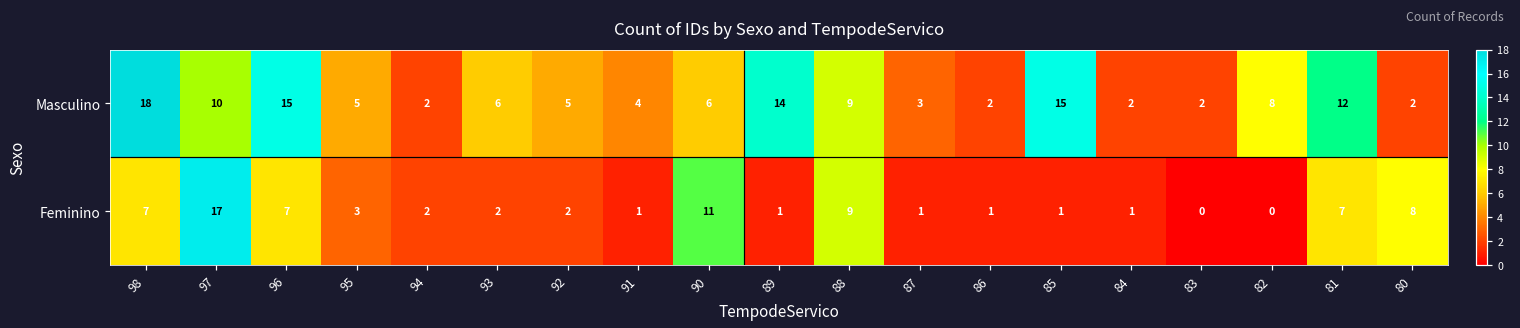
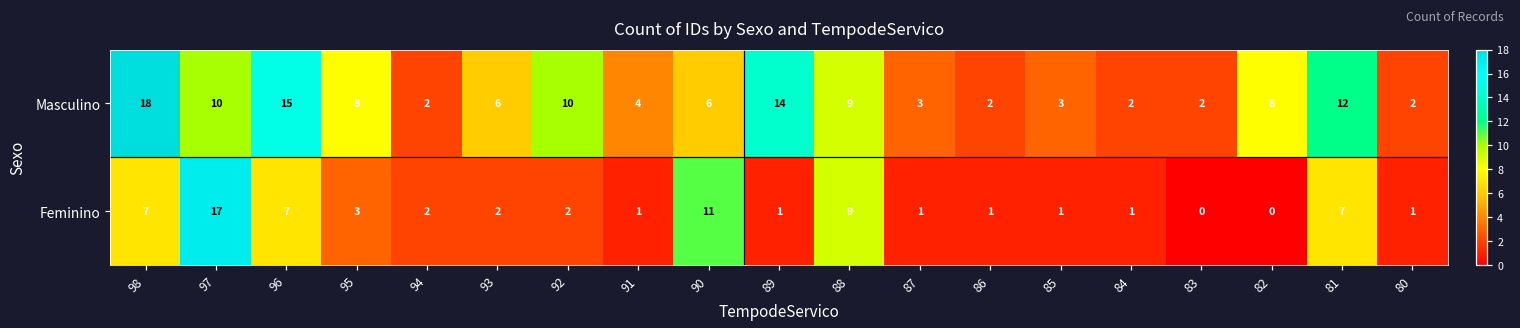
  {
    "Masculino": {
      "98": 18,
      "97": 10,
      "96": 15,
-     "95": 5,
+     "95": 8,
      "94": 2,
      "93": 6,
-     "92": 5,
+     "92": 10,
      "91": 4,
      "90": 6,
      "89": 14,
      "88": 9,
      "87": 3,
      "86": 2,
-     "85": 15,
+     "85": 3,
      "84": 2,
      "83": 2,
      "82": 8,
      "81": 12,
      "80": 2
    },
    "Feminino": {
      "98": 7,
      "97": 17,
      "96": 7,
      "95": 3,
      "94": 2,
      "93": 2,
      "92": 2,
      "91": 1,
      "90": 11,
      "89": 1,
      "88": 9,
      "87": 1,
      "86": 1,
      "85": 1,
      "84": 1,
      "83": 0,
      "82": 0,
      "81": 7,
-     "80": 8
+     "80": 1
    }
  }
